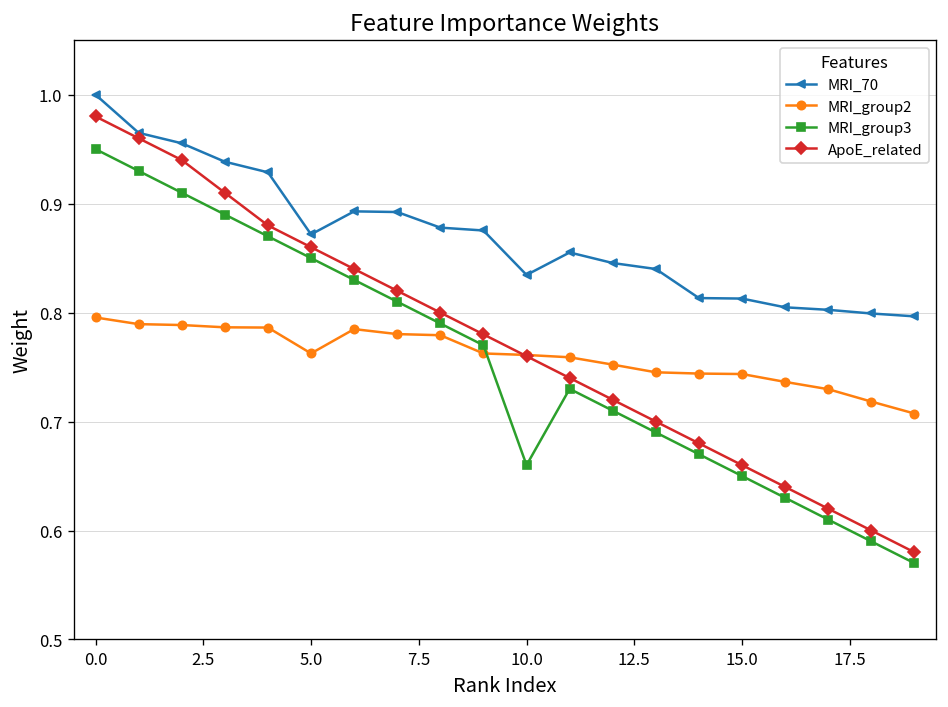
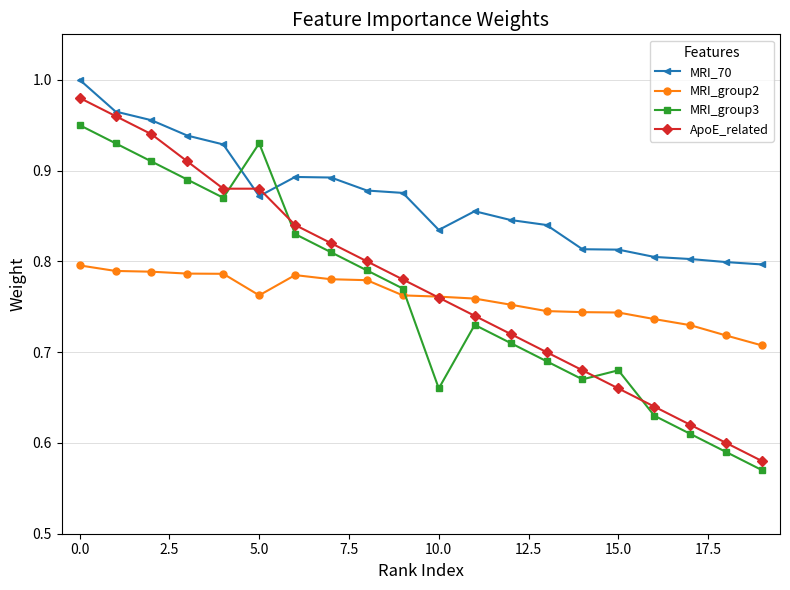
  {
    "MRI_70": {
      "0.0": 1.00,
      "5.0": 0.87,
      "10.0": 0.83,
      "15.0": 0.81
    },
    "MRI_group2": {
      "0.0": 0.80,
      "5.0": 0.76,
      "15.0": 0.74
    },
    "MRI_group3": {
      "0.0": 0.95,
-     "5.0": 0.85,
+     "5.0": 0.93,
      "10.0": 0.66,
-     "15.0": 0.65
+     "15.0": 0.68
    },
    "ApoE_related": {
      "0.0": 0.98,
-     "5.0": 0.86,
+     "5.0": 0.88,
      "15.0": 0.66
    }
  }
